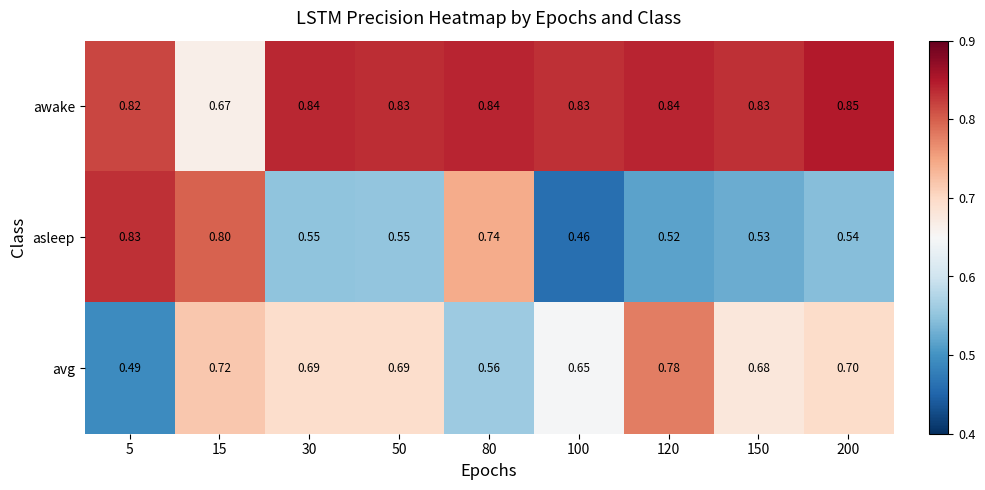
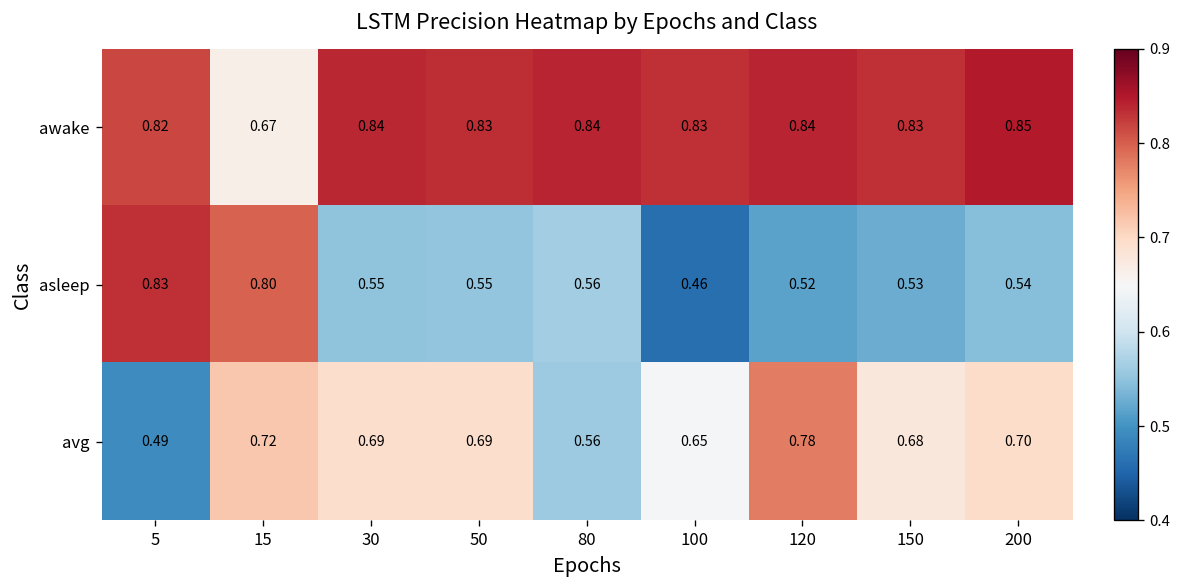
  {
    "awake": {
      "5": 0.82,
      "15": 0.67,
      "30": 0.84,
      "50": 0.83,
      "80": 0.84,
      "100": 0.83,
      "120": 0.84,
      "150": 0.83,
      "200": 0.85
    },
    "asleep": {
      "5": 0.83,
      "15": 0.80,
      "30": 0.55,
      "50": 0.55,
-     "80": 0.74,
+     "80": 0.56,
      "100": 0.46,
      "120": 0.52,
      "150": 0.53,
      "200": 0.54
    },
    "avg": {
      "5": 0.49,
      "15": 0.72,
      "30": 0.69,
      "50": 0.69,
      "80": 0.56,
      "100": 0.65,
      "120": 0.78,
      "150": 0.68,
      "200": 0.70
    }
  }
